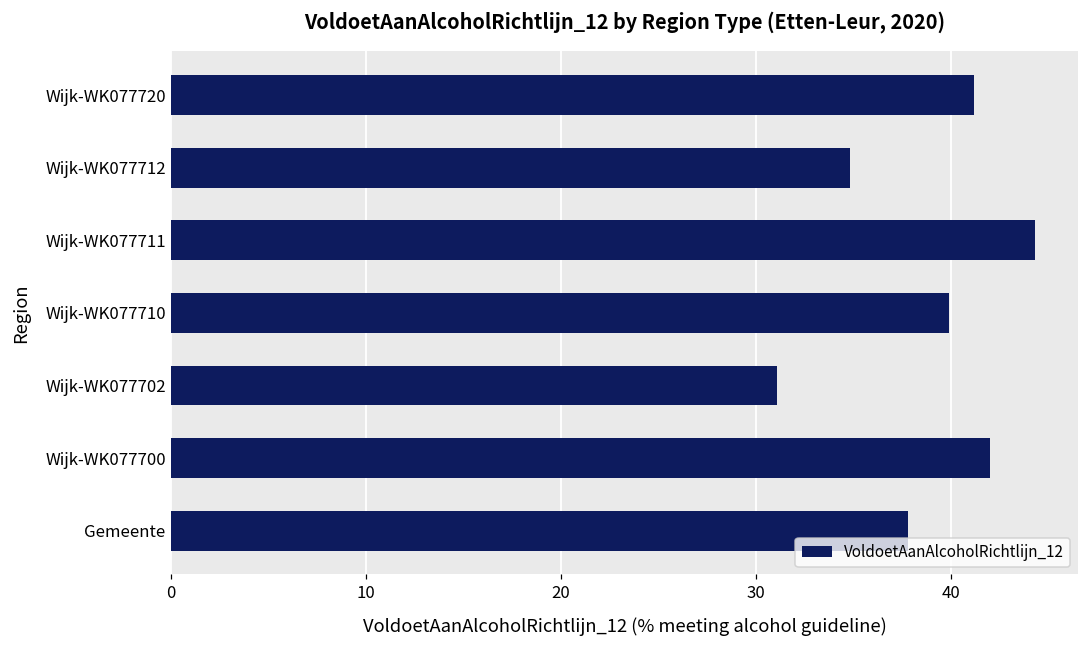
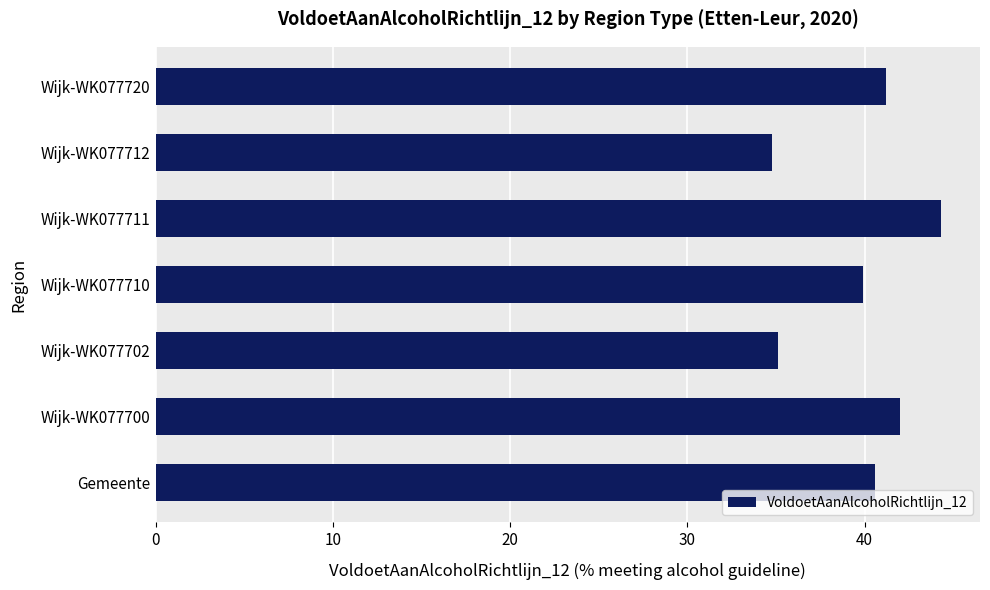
  {
    "Wijk-WK077720": 41.2,
    "Wijk-WK077712": 34.8,
    "Wijk-WK077711": 44.3,
    "Wijk-WK077710": 39.9,
-   "Wijk-WK077702": 31.1,
+   "Wijk-WK077702": 35.1,
    "Wijk-WK077700": 42.0,
-   "Gemeente": 37.8
+   "Gemeente": 40.6
  }
